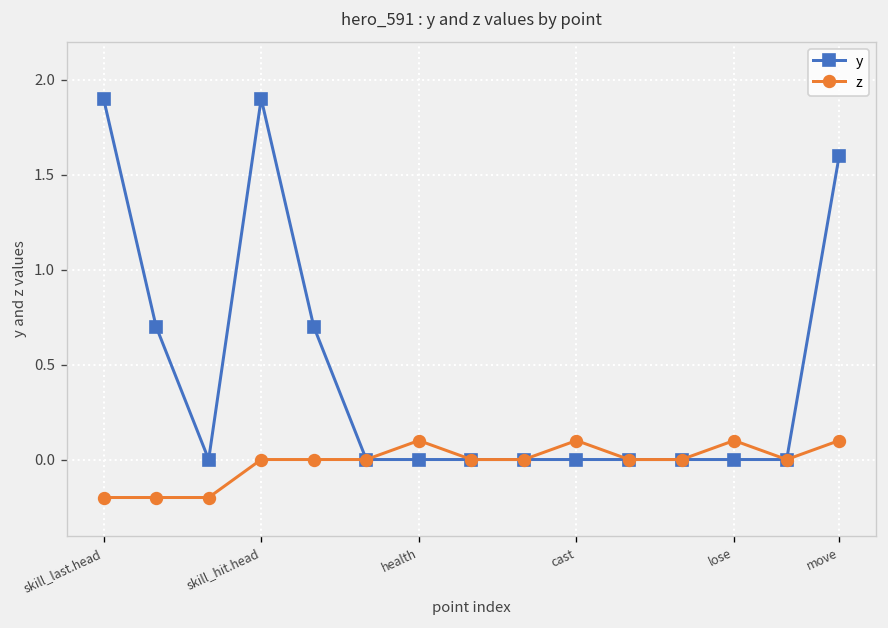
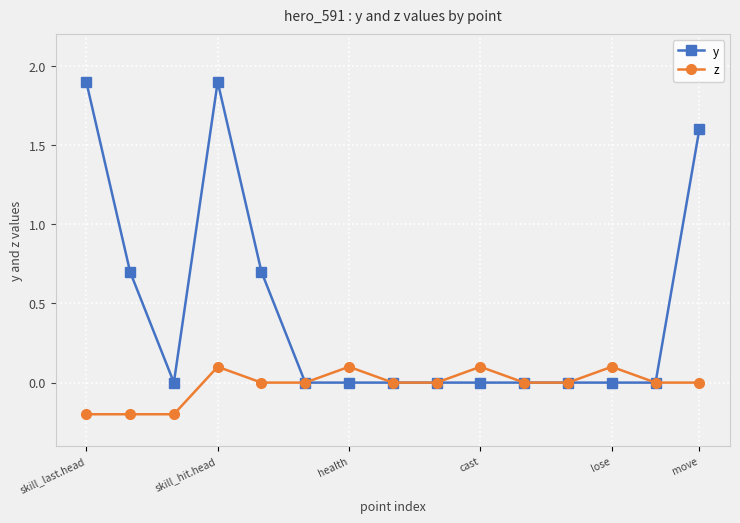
  {
    "y": {
      "skill_last.head": 1.9,
      "skill_hit.head": 1.9,
      "health": 0.0,
      "cast": 0.0,
      "lose": 0.0,
      "move": 1.6
    },
    "z": {
      "skill_last.head": -0.2,
-     "skill_hit.head": 0.0,
+     "skill_hit.head": 0.1,
      "health": 0.1,
      "cast": 0.1,
      "lose": 0.1,
-     "move": 0.1
+     "move": 0.0
    }
  }
